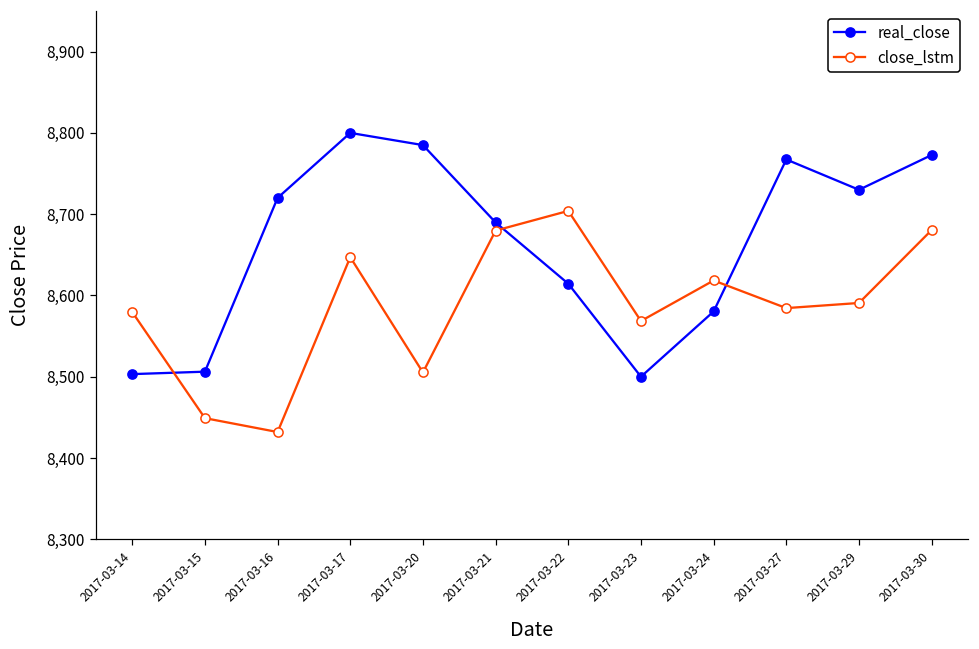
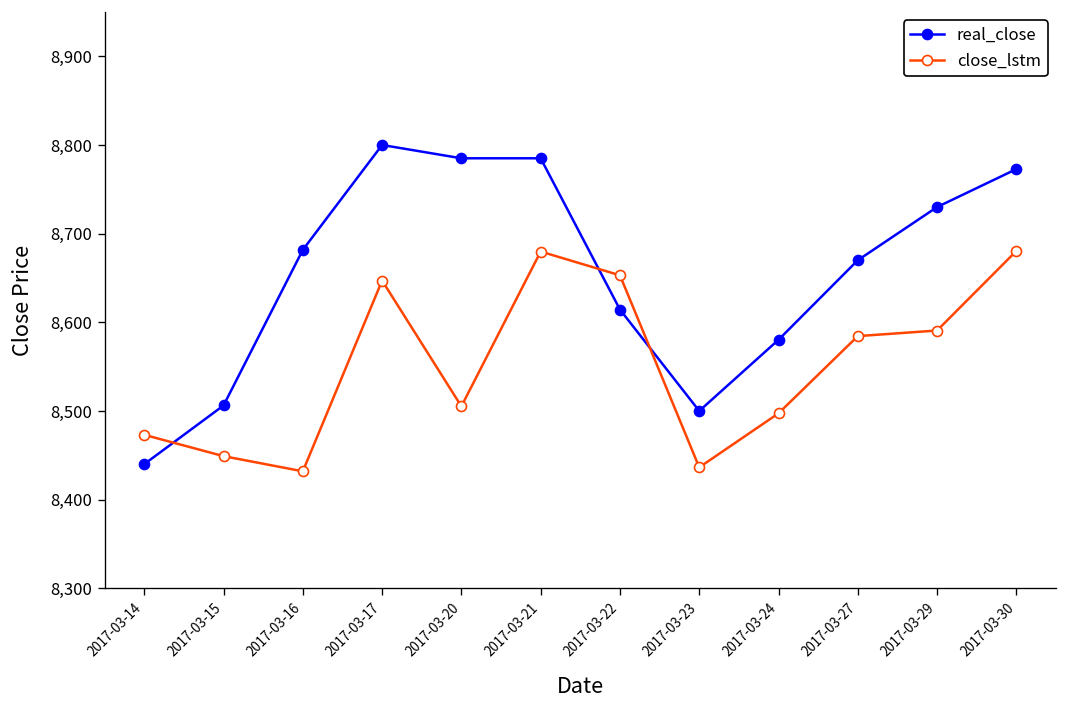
  {
    "real_close": {
-     "2017-03-14": "8,500",
+     "2017-03-14": "8,440",
      "2017-03-15": "8,510",
-     "2017-03-16": "8,720",
+     "2017-03-16": "8,680",
      "2017-03-17": "8,800",
      "2017-03-20": "8,790",
-     "2017-03-21": "8,690",
+     "2017-03-21": "8,790",
      "2017-03-22": "8,610",
      "2017-03-23": "8,500",
      "2017-03-24": "8,580",
-     "2017-03-27": "8,770",
+     "2017-03-27": "8,670",
      "2017-03-29": "8,730",
      "2017-03-30": "8,770"
    },
    "close_lstm": {
-     "2017-03-14": "8,580",
+     "2017-03-14": "8,470",
      "2017-03-15": "8,450",
      "2017-03-16": "8,430",
      "2017-03-17": "8,650",
      "2017-03-20": "8,510",
      "2017-03-21": "8,680",
-     "2017-03-22": "8,700",
-     "2017-03-23": "8,570",
-     "2017-03-24": "8,620",
+     "2017-03-22": "8,650",
+     "2017-03-23": "8,440",
+     "2017-03-24": "8,500",
      "2017-03-27": "8,580",
      "2017-03-29": "8,590",
      "2017-03-30": "8,680"
    }
  }
